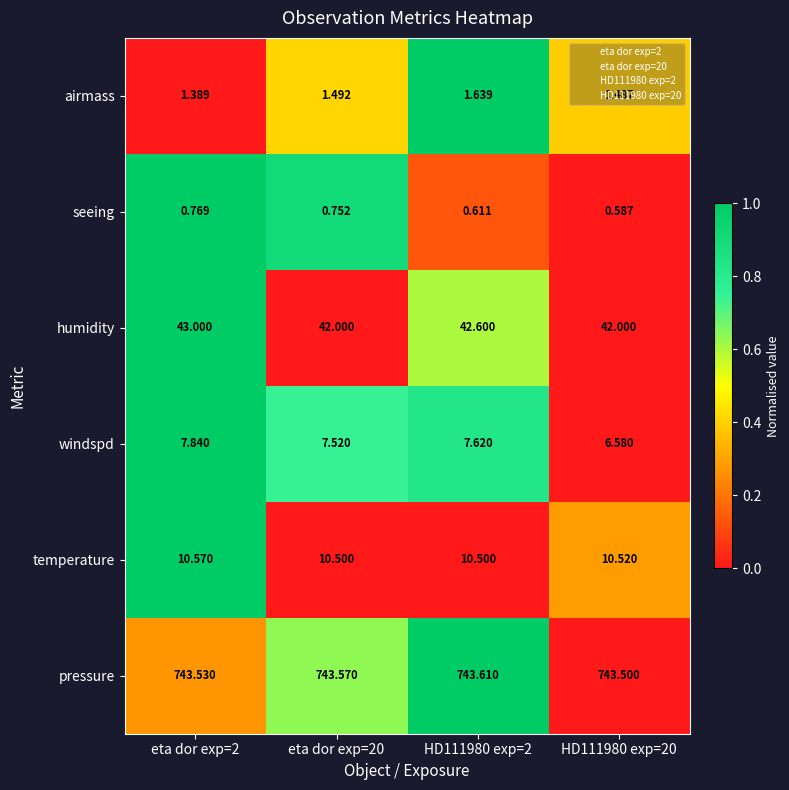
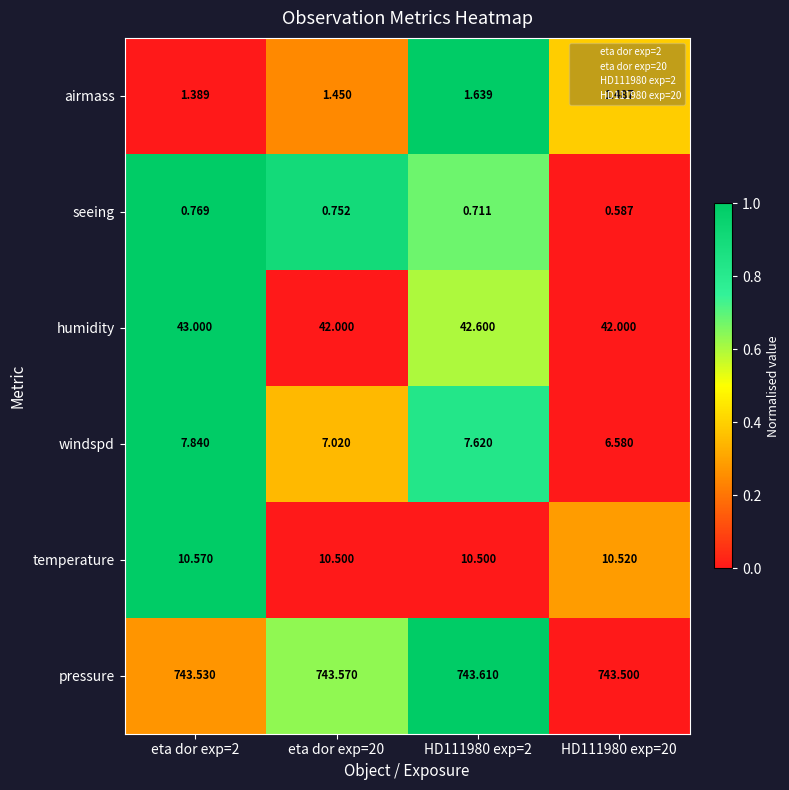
  {
    "airmass": {
      "eta dor exp=2": 1.389,
-     "eta dor exp=20": 1.492,
+     "eta dor exp=20": 1.450,
      "HD111980 exp=2": 1.639
    },
    "seeing": {
      "eta dor exp=2": 0.769,
      "eta dor exp=20": 0.752,
-     "HD111980 exp=2": 0.611,
+     "HD111980 exp=2": 0.711,
      "HD111980 exp=20": 0.587
    },
    "humidity": {
      "eta dor exp=2": 43.000,
      "eta dor exp=20": 42.000,
      "HD111980 exp=2": 42.600,
      "HD111980 exp=20": 42.000
    },
    "windspd": {
      "eta dor exp=2": 7.840,
-     "eta dor exp=20": 7.520,
+     "eta dor exp=20": 7.020,
      "HD111980 exp=2": 7.620,
      "HD111980 exp=20": 6.580
    },
    "temperature": {
      "eta dor exp=2": 10.570,
      "eta dor exp=20": 10.500,
      "HD111980 exp=2": 10.500,
      "HD111980 exp=20": 10.520
    },
    "pressure": {
      "eta dor exp=2": 743.530,
      "eta dor exp=20": 743.570,
      "HD111980 exp=2": 743.610,
      "HD111980 exp=20": 743.500
    }
  }
